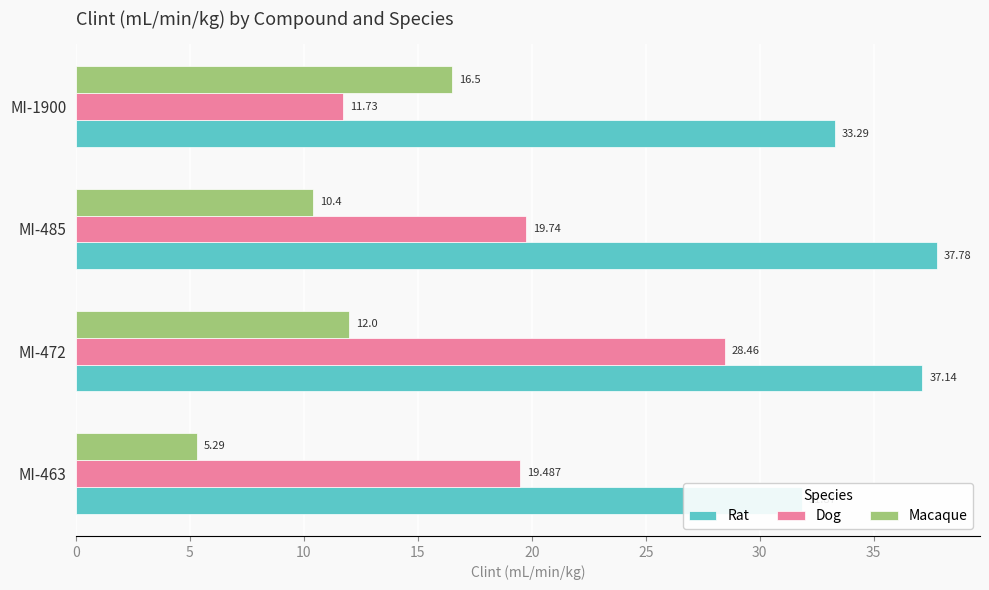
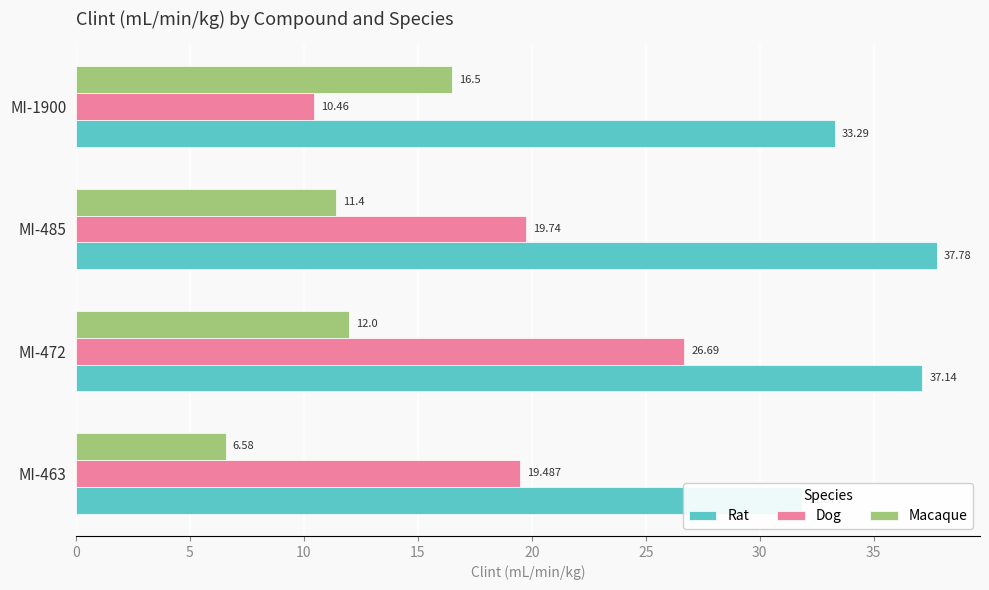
  {
    "Rat": {
      "MI-1900": 33.29,
      "MI-485": 37.78,
      "MI-472": 37.14
    },
    "Dog": {
-     "MI-1900": 11.73,
+     "MI-1900": 10.46,
      "MI-485": 19.74,
-     "MI-472": 28.46,
+     "MI-472": 26.69,
      "MI-463": 19.487
    },
    "Macaque": {
      "MI-1900": 16.5,
-     "MI-485": 10.4,
+     "MI-485": 11.4,
      "MI-472": 12.0,
-     "MI-463": 5.29
+     "MI-463": 6.58
    }
  }
